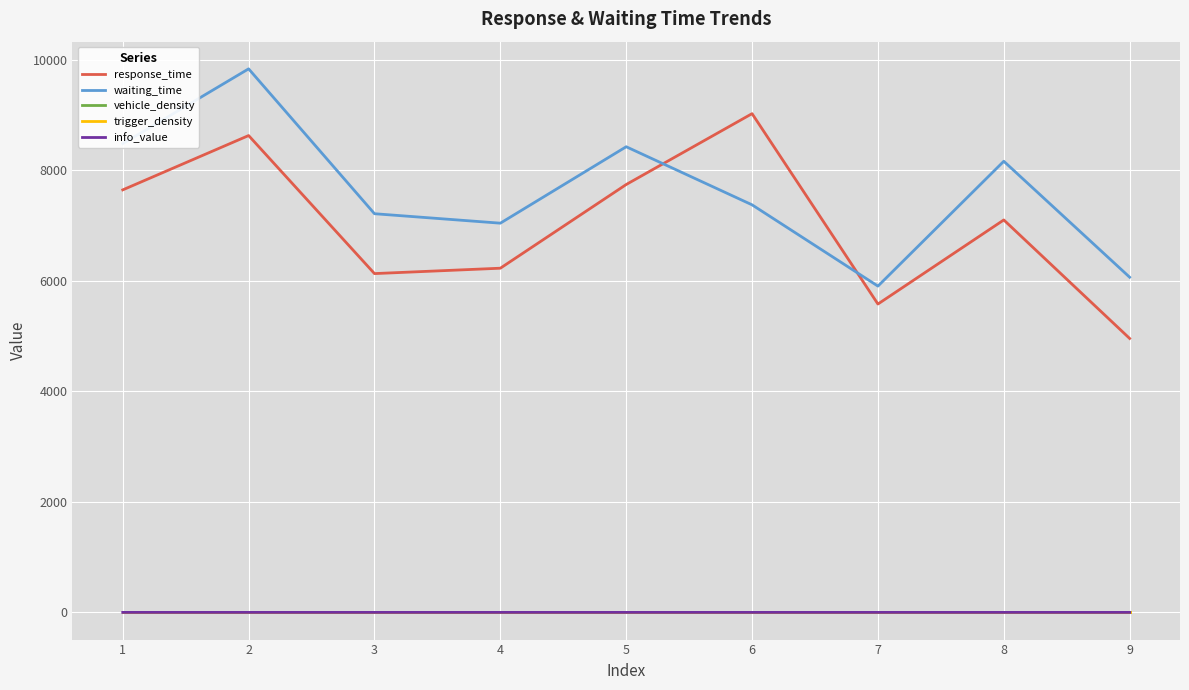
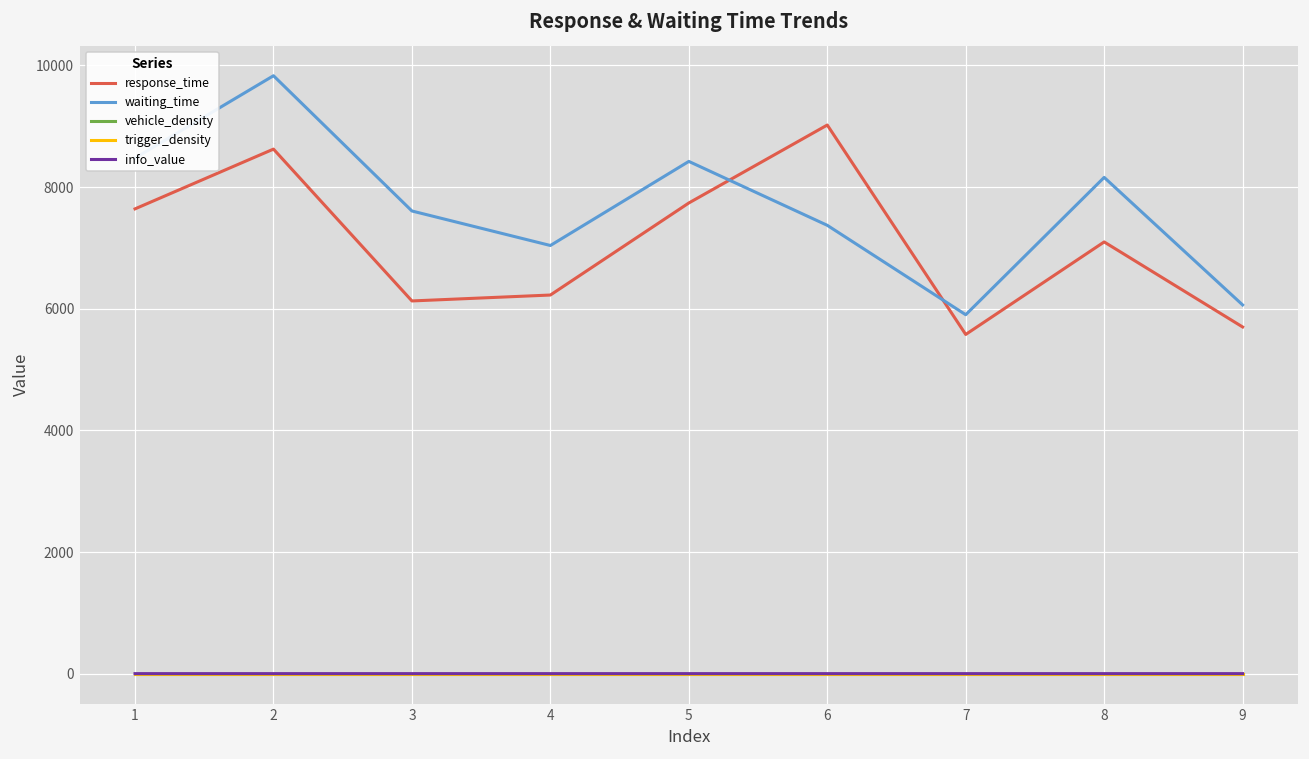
  {
    "response_time": {
      "1": 7600,
      "2": 8600,
      "3": 6100,
      "4": 6200,
      "5": 7700,
      "6": 9000,
      "7": 5600,
      "8": 7100,
-     "9": 5000
+     "9": 5700
    },
    "waiting_time": {
      "2": 9800,
-     "3": 7200,
+     "3": 7600,
      "4": 7000,
      "5": 8400,
      "6": 7400,
      "7": 5900,
      "8": 8200,
      "9": 6100
    },
    "info_value": {
      "1": 0,
      "2": 0,
      "3": 0,
      "4": 0,
      "5": 0,
      "6": 0,
      "7": 0,
      "8": 0,
      "9": 0
    }
  }
